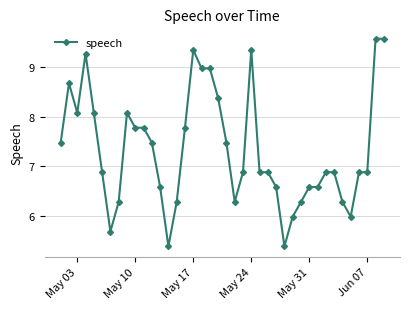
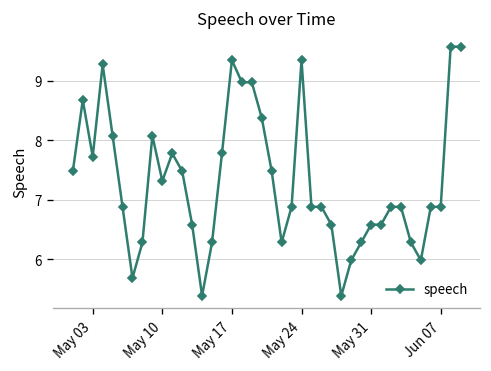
  {
-   "May 03": 8.1,
-   "May 10": 7.8,
+   "May 03": 7.7,
+   "May 10": 7.3,
    "May 17": 9.3,
    "May 24": 9.3,
    "May 31": 6.6,
    "Jun 07": 6.9
  }
